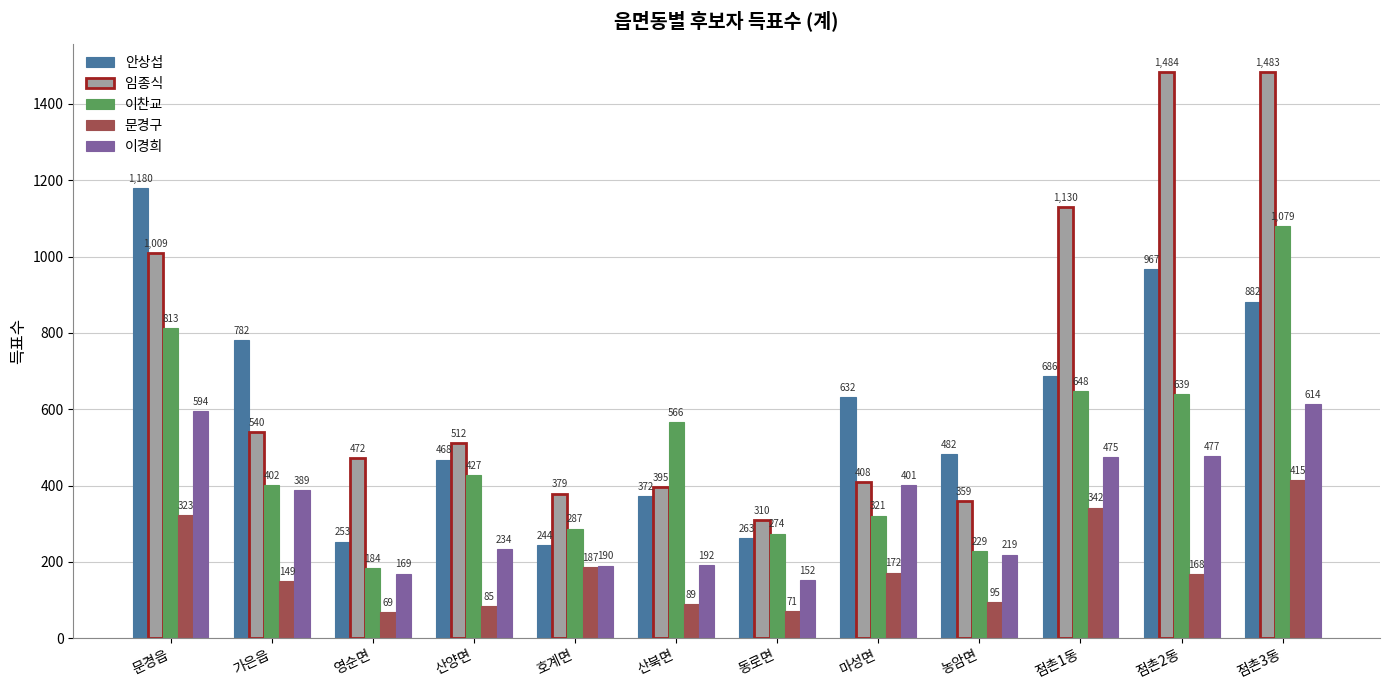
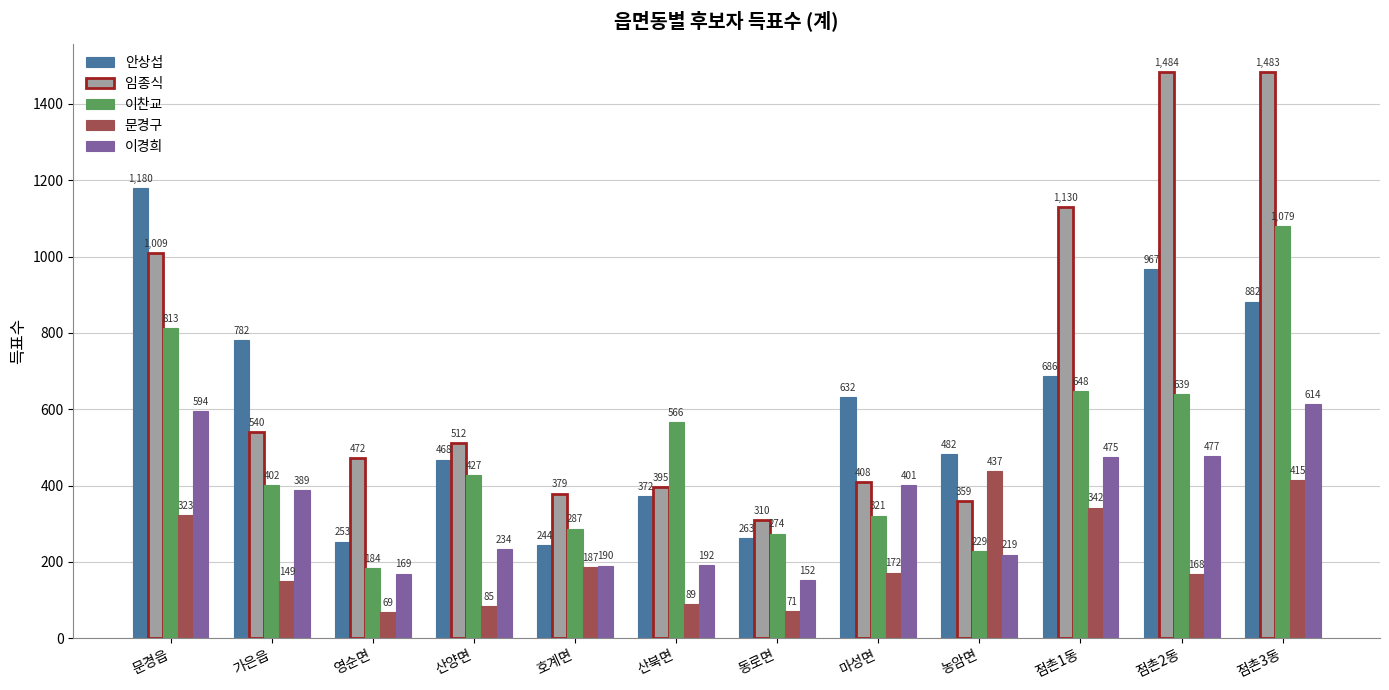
  {
    "안상섭": {
      "문경읍": "1,180",
      "가은읍": "782",
      "영순면": "253",
      "산양면": "468",
      "호계면": "244",
      "산북면": "372",
      "동로면": "263",
      "마성면": "632",
      "농암면": "482",
      "점촌1동": "686",
      "점촌2동": "967",
      "점촌3동": "882"
    },
    "임종식": {
      "문경읍": "1,009",
      "가은읍": "540",
      "영순면": "472",
      "산양면": "512",
      "호계면": "379",
      "산북면": "395",
      "동로면": "310",
      "마성면": "408",
      "농암면": "359",
      "점촌1동": "1,130",
      "점촌2동": "1,484",
      "점촌3동": "1,483"
    },
    "이찬교": {
      "문경읍": "813",
      "가은읍": "402",
      "영순면": "184",
      "산양면": "427",
      "호계면": "287",
      "산북면": "566",
      "동로면": "274",
      "마성면": "321",
      "농암면": "229",
      "점촌1동": "648",
      "점촌2동": "639",
      "점촌3동": "1,079"
    },
    "문경구": {
      "문경읍": "323",
      "가은읍": "149",
      "영순면": "69",
      "산양면": "85",
      "호계면": "187",
      "산북면": "89",
      "동로면": "71",
      "마성면": "172",
-     "농암면": "95",
+     "농암면": "437",
      "점촌1동": "342",
      "점촌2동": "168",
      "점촌3동": "415"
    },
    "이경희": {
      "문경읍": "594",
      "가은읍": "389",
      "영순면": "169",
      "산양면": "234",
      "호계면": "190",
      "산북면": "192",
      "동로면": "152",
      "마성면": "401",
      "농암면": "219",
      "점촌1동": "475",
      "점촌2동": "477",
      "점촌3동": "614"
    }
  }
